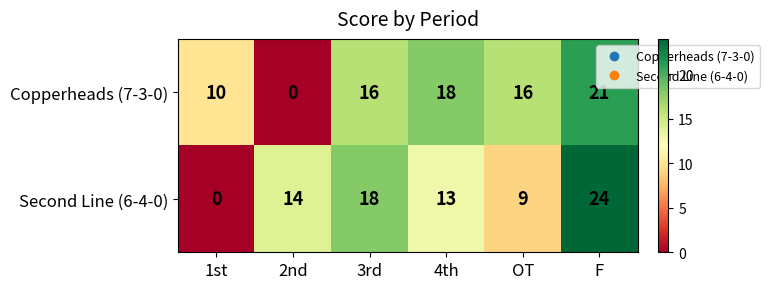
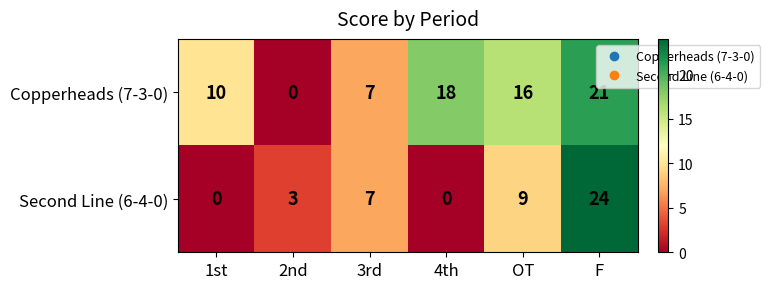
  {
    "Copperheads (7-3-0)": {
      "1st": 10,
      "2nd": 0,
-     "3rd": 16,
+     "3rd": 7,
      "4th": 18,
      "OT": 16
    },
    "Second Line (6-4-0)": {
      "1st": 0,
-     "2nd": 14,
-     "3rd": 18,
-     "4th": 13,
+     "2nd": 3,
+     "3rd": 7,
+     "4th": 0,
      "OT": 9,
      "F": 24
    }
  }
